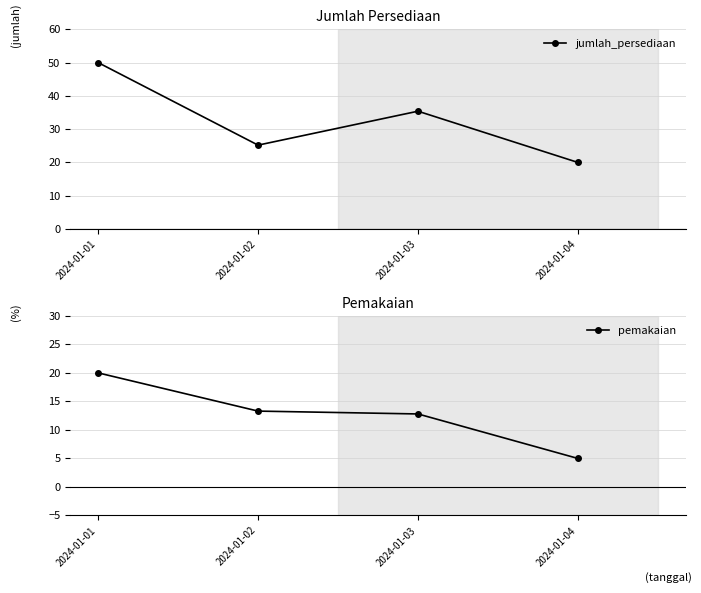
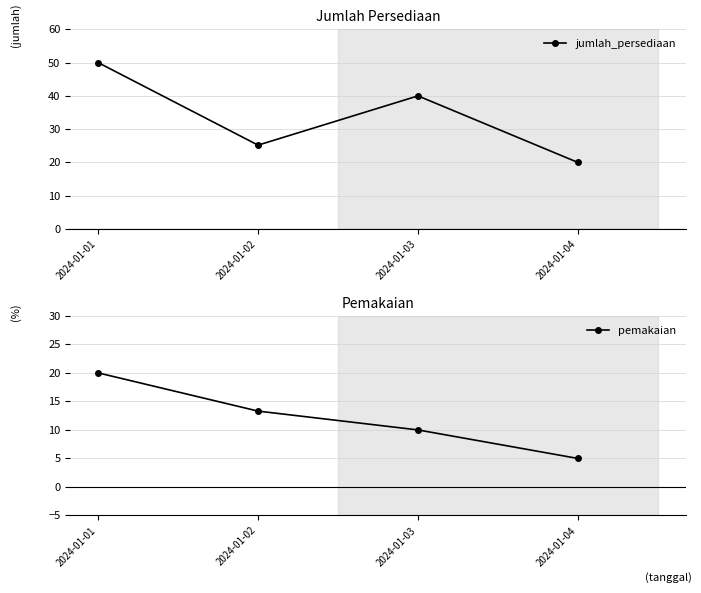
  {
    "Jumlah Persediaan": {
      "2024-01-01": 50,
      "2024-01-02": 25,
-     "2024-01-03": 35,
+     "2024-01-03": 40,
      "2024-01-04": 20
    },
    "Pemakaian": {
      "2024-01-01": 20,
      "2024-01-02": 13,
-     "2024-01-03": 13,
+     "2024-01-03": 10,
      "2024-01-04": 5
    }
  }
